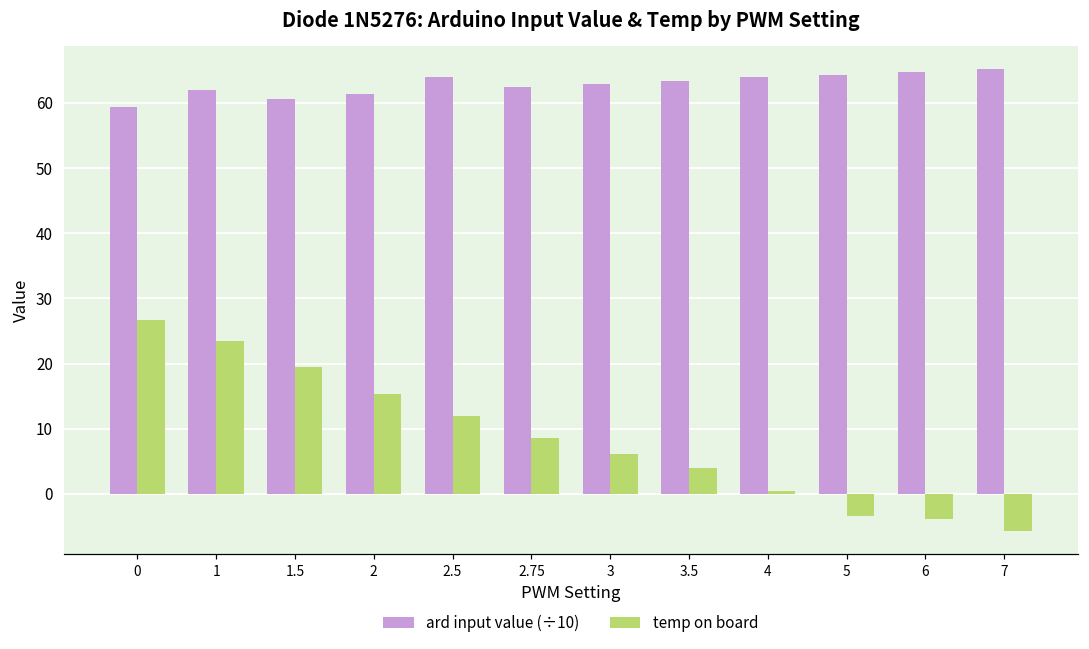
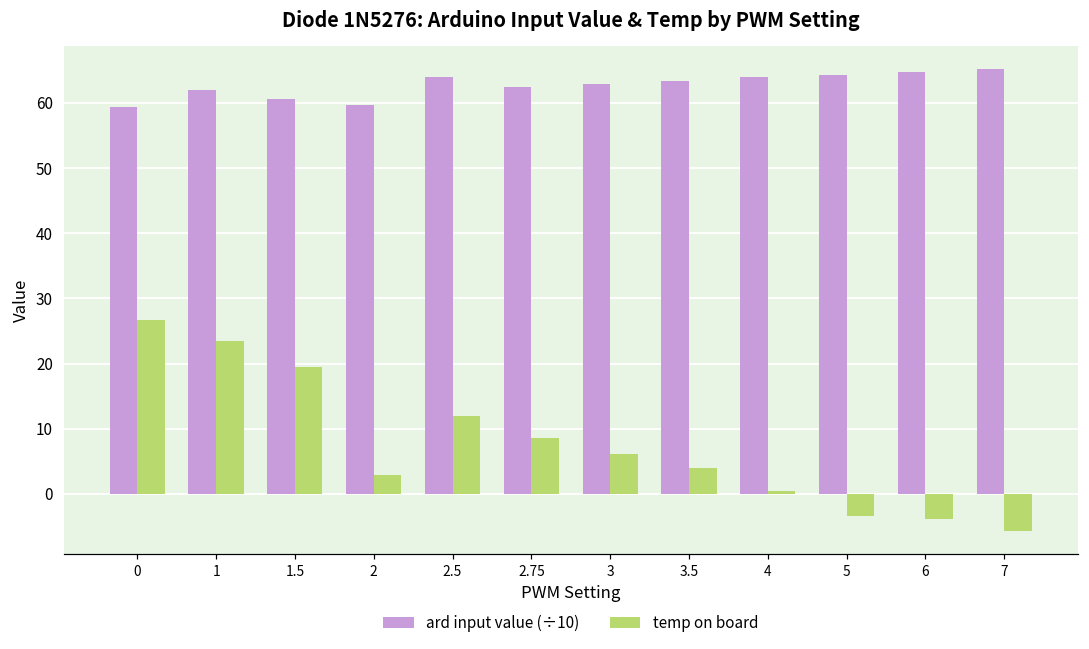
  {
    "ard input value (÷10)": {
      "0": 59,
      "1": 62,
      "1.5": 61,
-     "2": 61,
+     "2": 60,
      "2.5": 64,
      "2.75": 62,
      "3": 63,
      "3.5": 63,
      "4": 64,
      "5": 64,
      "6": 65,
      "7": 65
    },
    "temp on board": {
      "0": 27,
      "1": 23,
      "1.5": 20,
-     "2": 15,
+     "2": 3,
      "2.5": 12,
      "2.75": 9,
      "3": 6,
      "3.5": 4,
      "4": 1,
      "5": -3,
      "6": -4,
      "7": -6
    }
  }
